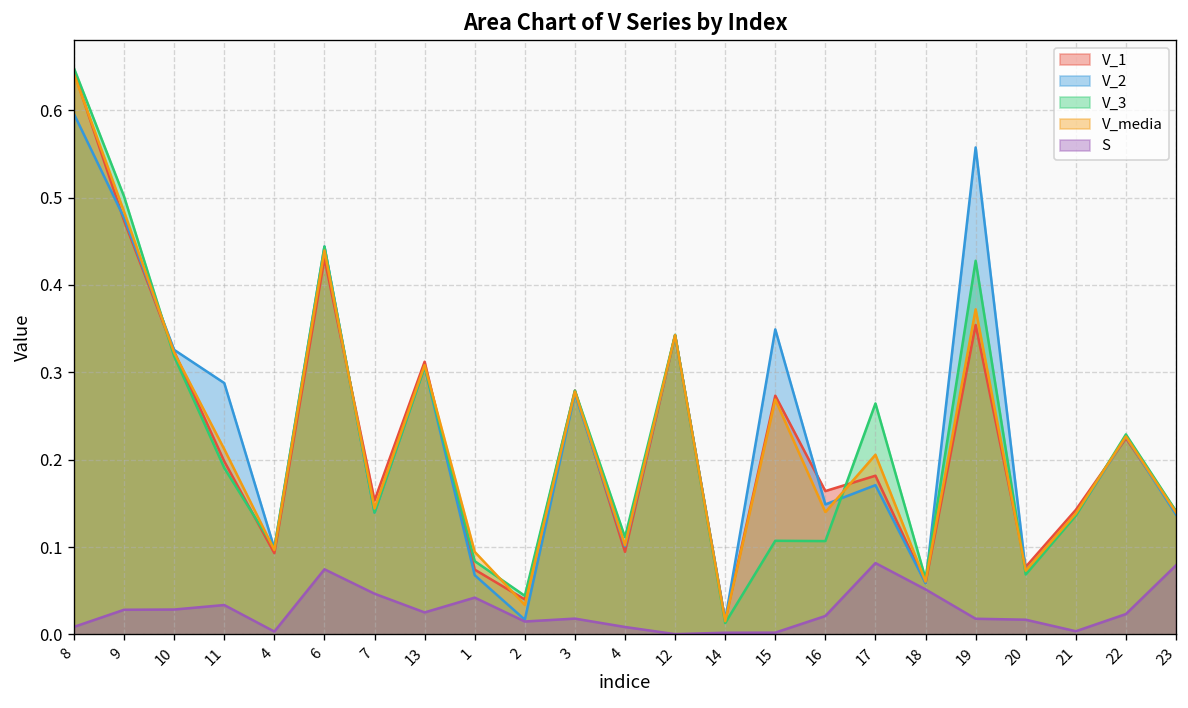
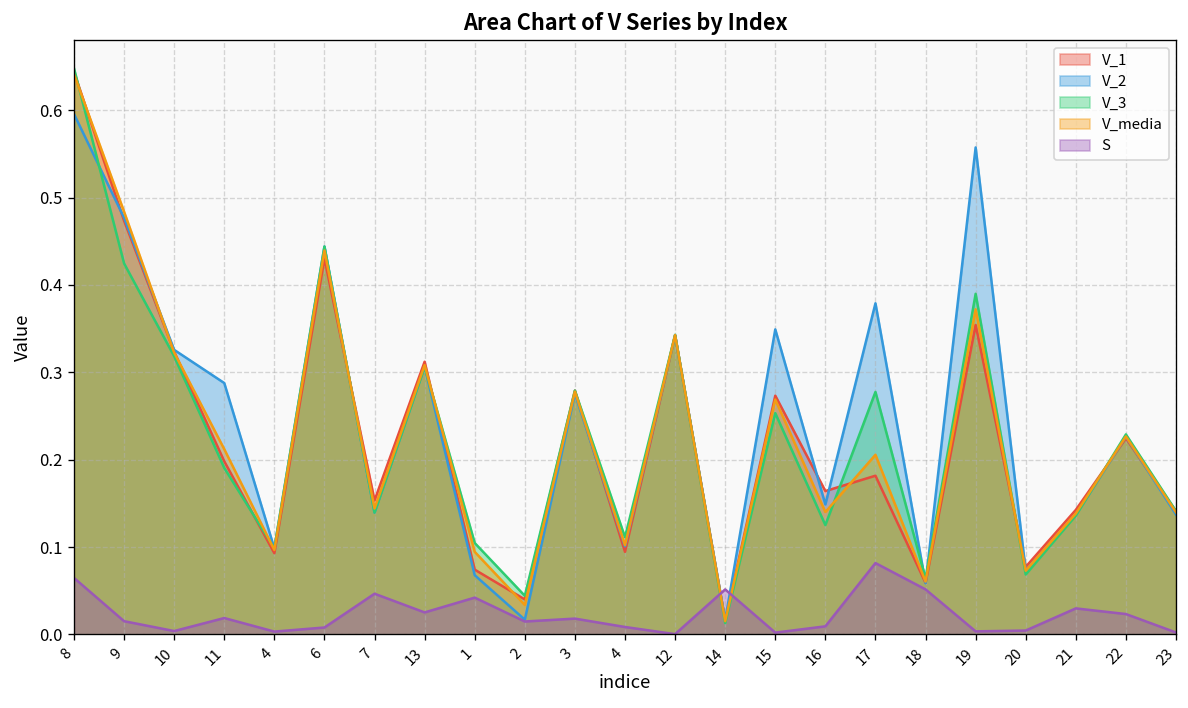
  {
    "V_2": {
      "8": 0.60,
      "11": 0.29,
      "1": 0.07,
      "15": 0.35,
      "16": 0.15,
-     "17": 0.17,
+     "17": 0.38,
      "19": 0.56
    },
    "V_3": {
      "8": 0.65,
-     "9": 0.50,
+     "9": 0.42,
      "10": 0.32,
      "11": 0.19,
-     "1": 0.08,
+     "1": 0.10,
      "2": 0.04,
-     "15": 0.11,
-     "16": 0.11,
-     "17": 0.26,
-     "19": 0.43,
+     "15": 0.25,
+     "16": 0.13,
+     "17": 0.28,
+     "19": 0.39,
      "20": 0.07
    },
    "S": {
-     "8": 0.01,
-     "9": 0.03,
-     "10": 0.03,
-     "11": 0.03,
-     "6": 0.07,
+     "8": 0.06,
+     "9": 0.02,
+     "10": 0.00,
+     "11": 0.02,
+     "6": 0.01,
      "7": 0.05,
      "13": 0.03,
      "1": 0.04,
      "3": 0.02,
      "12": 0.00,
-     "14": 0.00,
+     "14": 0.05,
      "15": 0.00,
-     "16": 0.02,
+     "16": 0.01,
      "17": 0.08,
      "18": 0.05,
-     "19": 0.02,
-     "20": 0.02,
-     "21": 0.00,
+     "19": 0.00,
+     "20": 0.00,
+     "21": 0.03,
      "22": 0.02,
-     "23": 0.08
+     "23": 0.00
    }
  }
